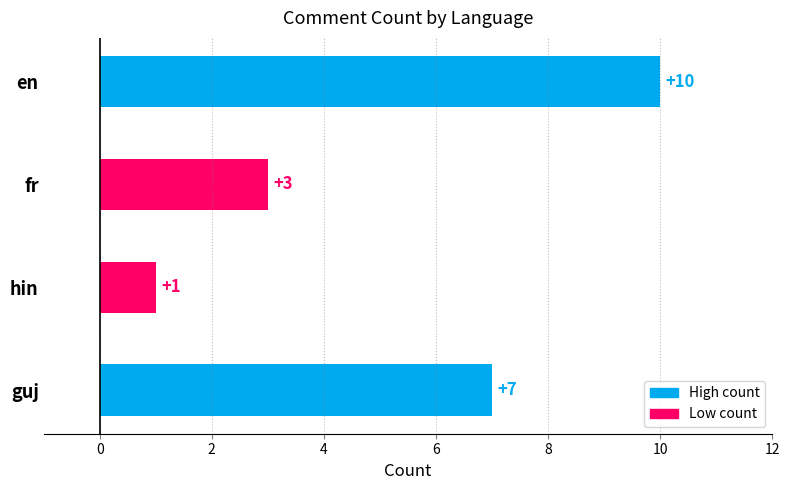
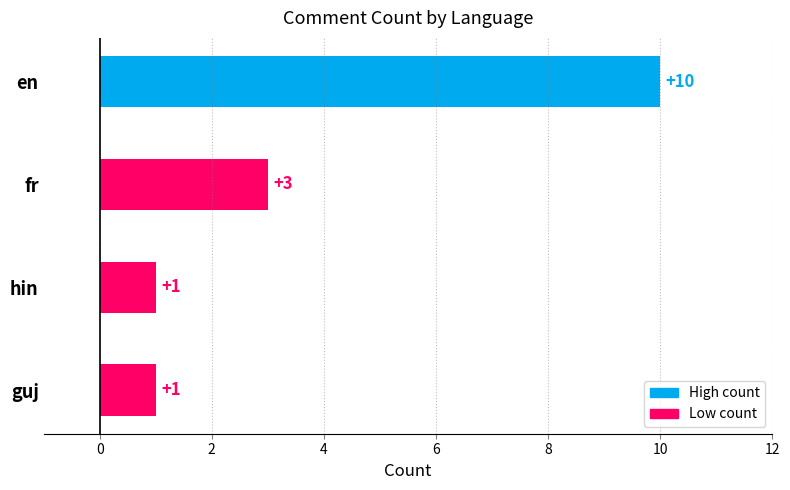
  {
    "en": "+10",
    "fr": "+3",
    "hin": "+1",
-   "guj": "+7"
+   "guj": "+1"
  }
